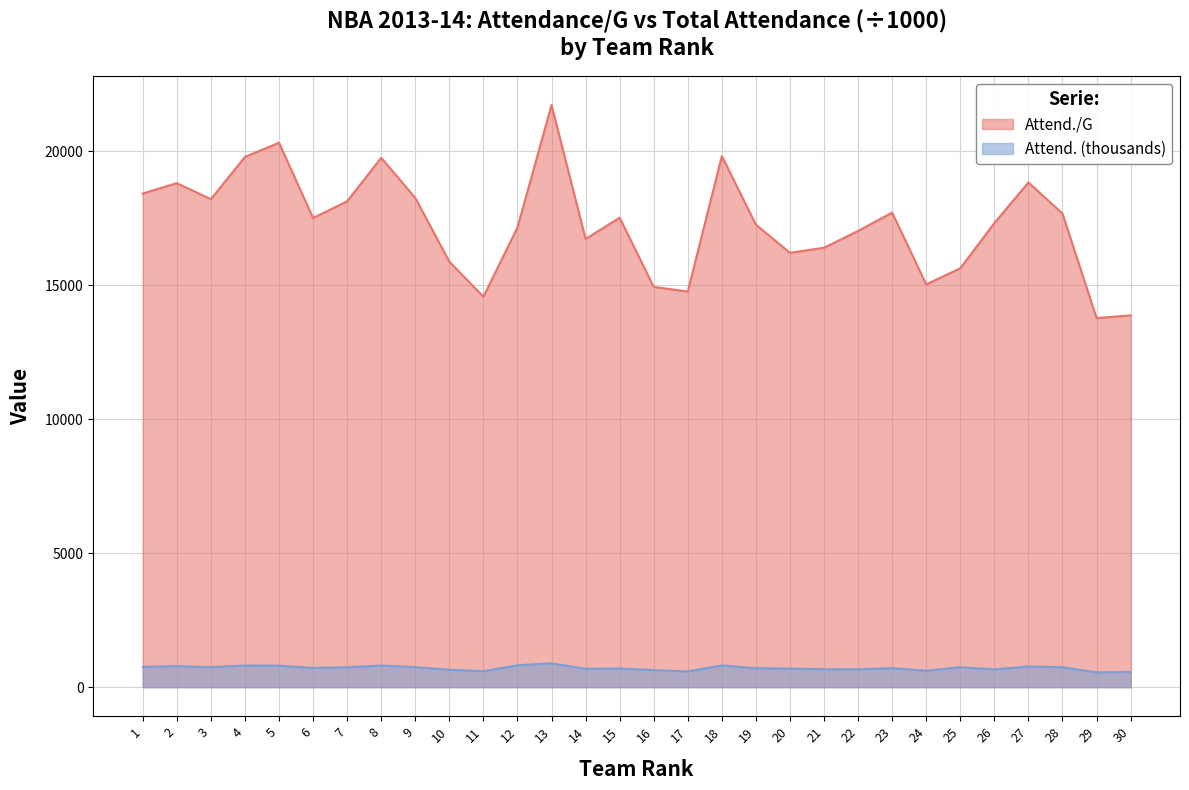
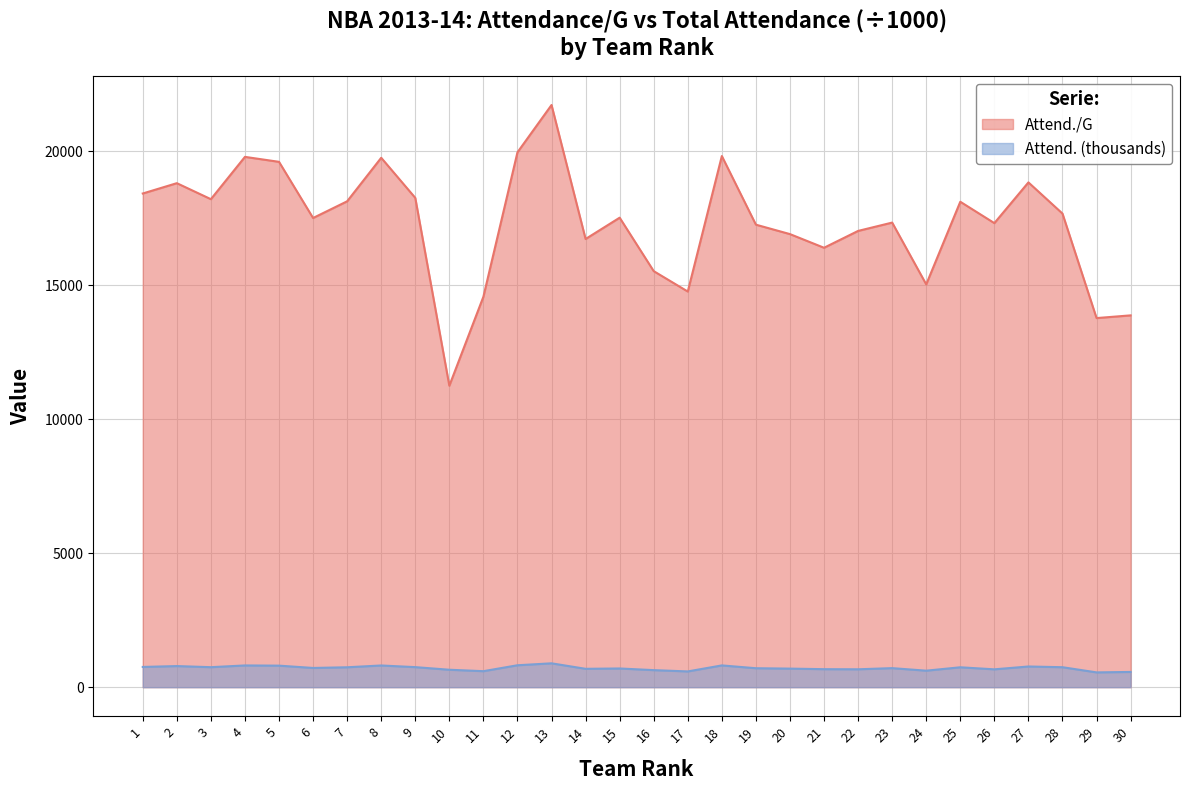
  {
    "Attend./G": {
      "1": 18400,
      "2": 18800,
      "3": 18200,
      "4": 19800,
-     "5": 20300,
+     "5": 19600,
      "6": 17500,
      "7": 18100,
      "8": 19700,
      "9": 18300,
-     "10": 15900,
+     "10": 11200,
      "11": 14600,
-     "12": 17100,
+     "12": 20000,
      "13": 21700,
      "14": 16700,
      "15": 17500,
-     "16": 14900,
+     "16": 15500,
      "17": 14800,
      "18": 19800,
      "19": 17300,
-     "20": 16200,
+     "20": 16900,
      "21": 16400,
      "22": 17000,
-     "23": 17700,
+     "23": 17300,
      "24": 15000,
-     "25": 15600,
+     "25": 18100,
      "26": 17300,
      "27": 18800,
      "28": 17700,
      "29": 13800,
      "30": 13900
    },
    "Attend. (thousands)": {
      "1": 800,
      "2": 800,
      "3": 700,
      "4": 800,
      "5": 800,
      "6": 700,
      "7": 700,
      "8": 800,
      "9": 700,
      "10": 700,
      "11": 600,
      "12": 800,
      "13": 900,
      "14": 700,
      "15": 700,
      "16": 600,
      "17": 600,
      "18": 800,
      "19": 700,
      "20": 700,
      "21": 700,
      "22": 700,
      "23": 700,
      "24": 600,
      "25": 700,
      "26": 700,
      "27": 800,
      "28": 700,
      "29": 600,
      "30": 600
    }
  }
